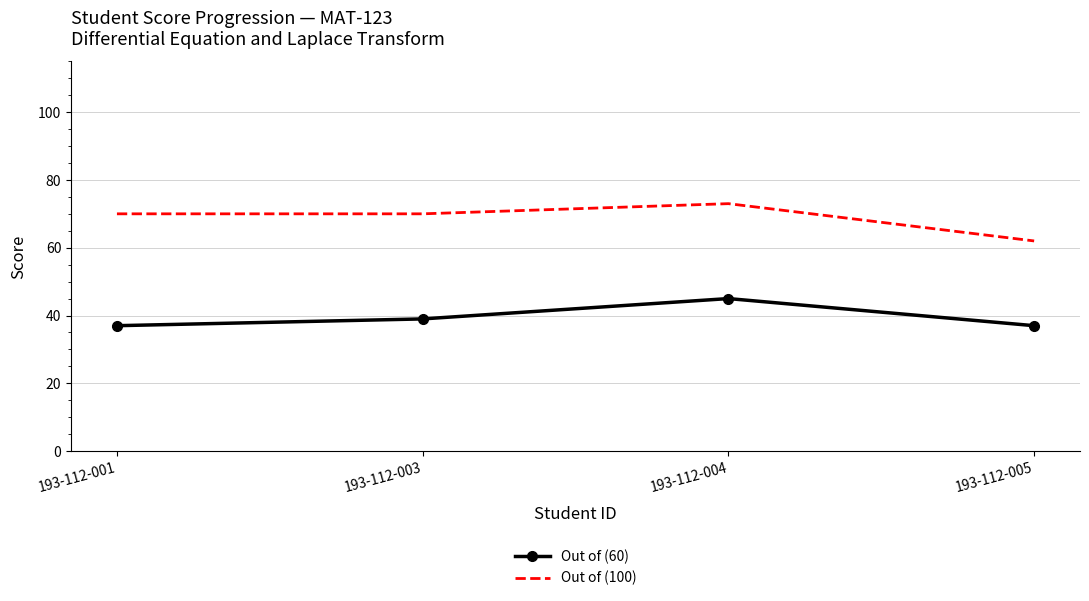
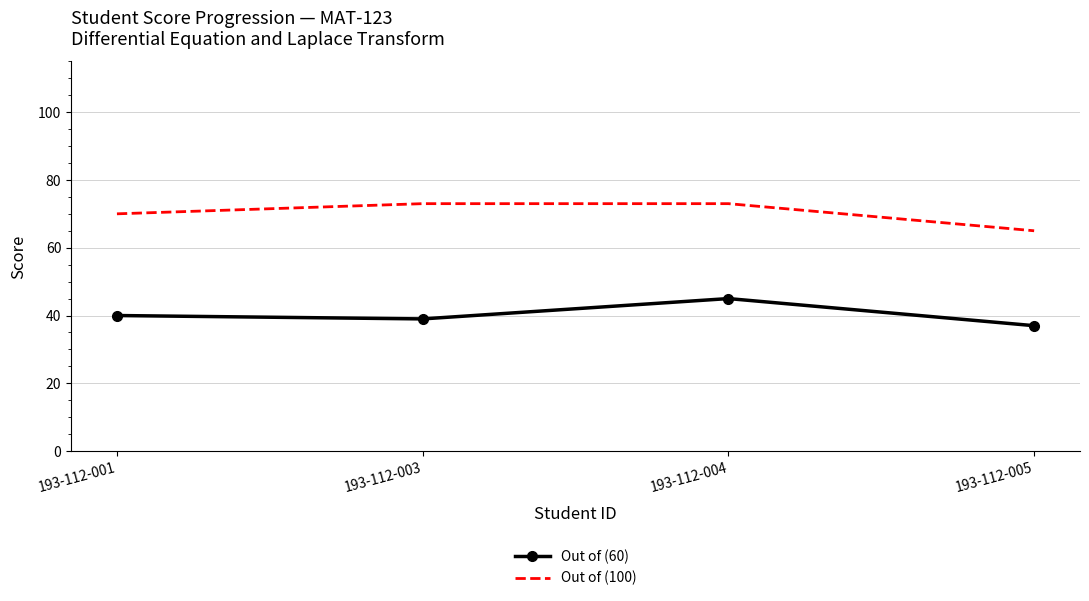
  {
    "Out of (60)": {
-     "193-112-001": 37,
+     "193-112-001": 40,
      "193-112-003": 39,
      "193-112-004": 45,
      "193-112-005": 37
    },
    "Out of (100)": {
      "193-112-001": 70,
-     "193-112-003": 70,
+     "193-112-003": 73,
      "193-112-004": 73,
-     "193-112-005": 62
+     "193-112-005": 65
    }
  }
